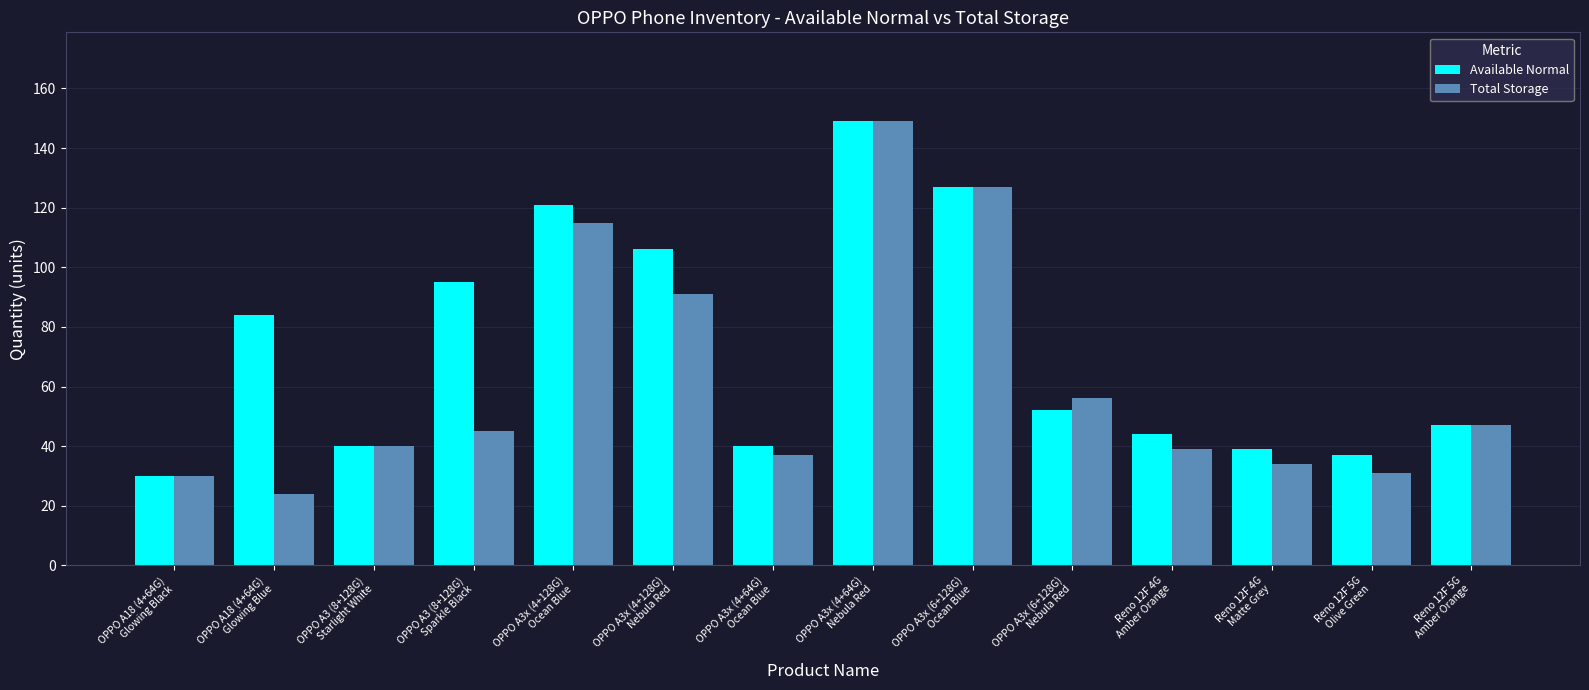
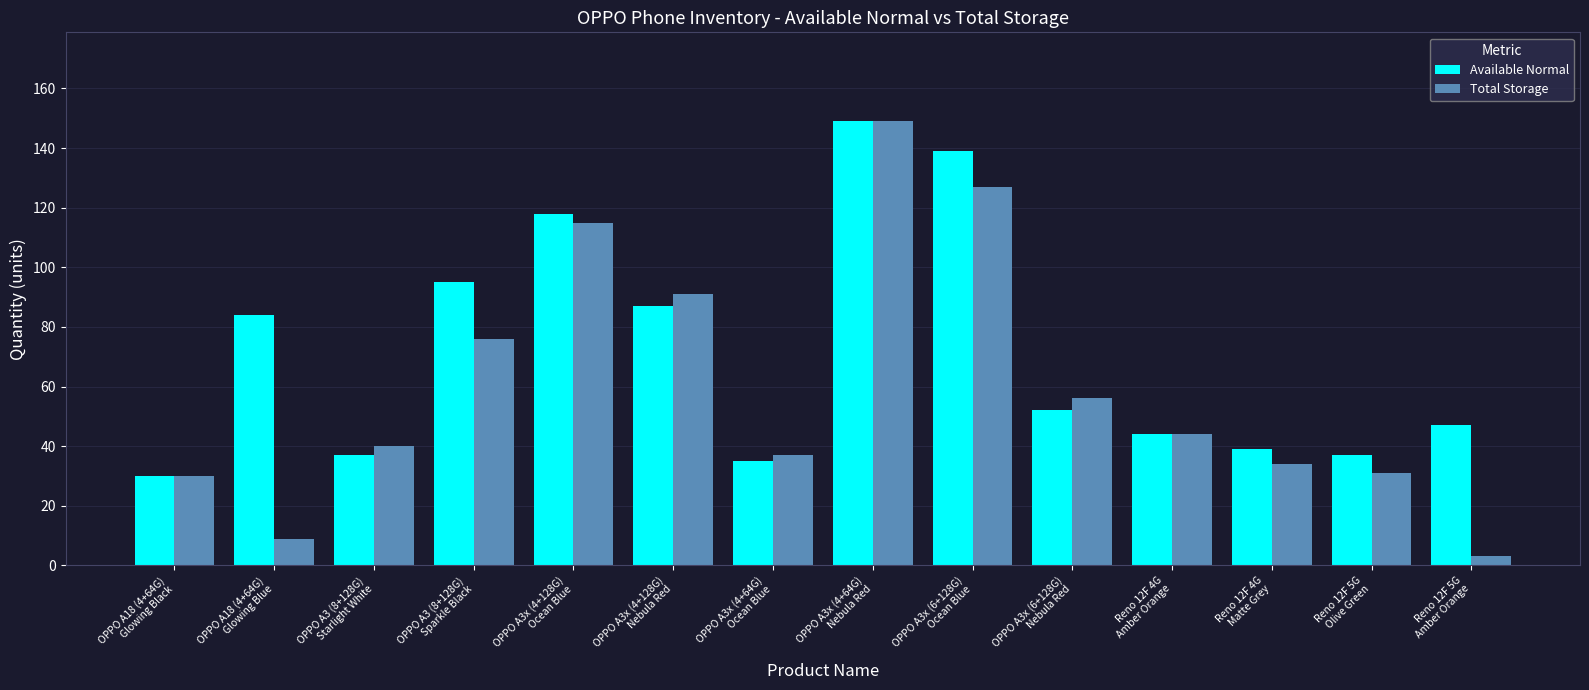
  {
    "Available Normal": {
      "OPPO A18 (4+64G) Glowing Black": 30,
      "OPPO A18 (4+64G) Glowing Blue": 84,
-     "OPPO A3 (8+128G) Starlight White": 40,
+     "OPPO A3 (8+128G) Starlight White": 37,
      "OPPO A3 (8+128G) Sparkle Black": 95,
-     "OPPO A3x (4+128G) Ocean Blue": 121,
-     "OPPO A3x (4+128G) Nebula Red": 106,
-     "OPPO A3x (4+64G) Ocean Blue": 40,
+     "OPPO A3x (4+128G) Ocean Blue": 118,
+     "OPPO A3x (4+128G) Nebula Red": 87,
+     "OPPO A3x (4+64G) Ocean Blue": 35,
      "OPPO A3x (4+64G) Nebula Red": 149,
-     "OPPO A3x (6+128G) Ocean Blue": 127,
+     "OPPO A3x (6+128G) Ocean Blue": 139,
      "OPPO A3x (6+128G) Nebula Red": 52,
      "Reno 12F 4G Amber Orange": 44,
      "Reno 12F 4G Matte Grey": 39,
      "Reno 12F 5G Olive Green": 37,
      "Reno 12F 5G Amber Orange": 47
    },
    "Total Storage": {
      "OPPO A18 (4+64G) Glowing Black": 30,
-     "OPPO A18 (4+64G) Glowing Blue": 24,
+     "OPPO A18 (4+64G) Glowing Blue": 9,
      "OPPO A3 (8+128G) Starlight White": 40,
-     "OPPO A3 (8+128G) Sparkle Black": 45,
+     "OPPO A3 (8+128G) Sparkle Black": 76,
      "OPPO A3x (4+128G) Ocean Blue": 115,
      "OPPO A3x (4+128G) Nebula Red": 91,
      "OPPO A3x (4+64G) Ocean Blue": 37,
      "OPPO A3x (4+64G) Nebula Red": 149,
      "OPPO A3x (6+128G) Ocean Blue": 127,
      "OPPO A3x (6+128G) Nebula Red": 56,
-     "Reno 12F 4G Amber Orange": 39,
+     "Reno 12F 4G Amber Orange": 44,
      "Reno 12F 4G Matte Grey": 34,
      "Reno 12F 5G Olive Green": 31,
-     "Reno 12F 5G Amber Orange": 47
+     "Reno 12F 5G Amber Orange": 3
    }
  }
